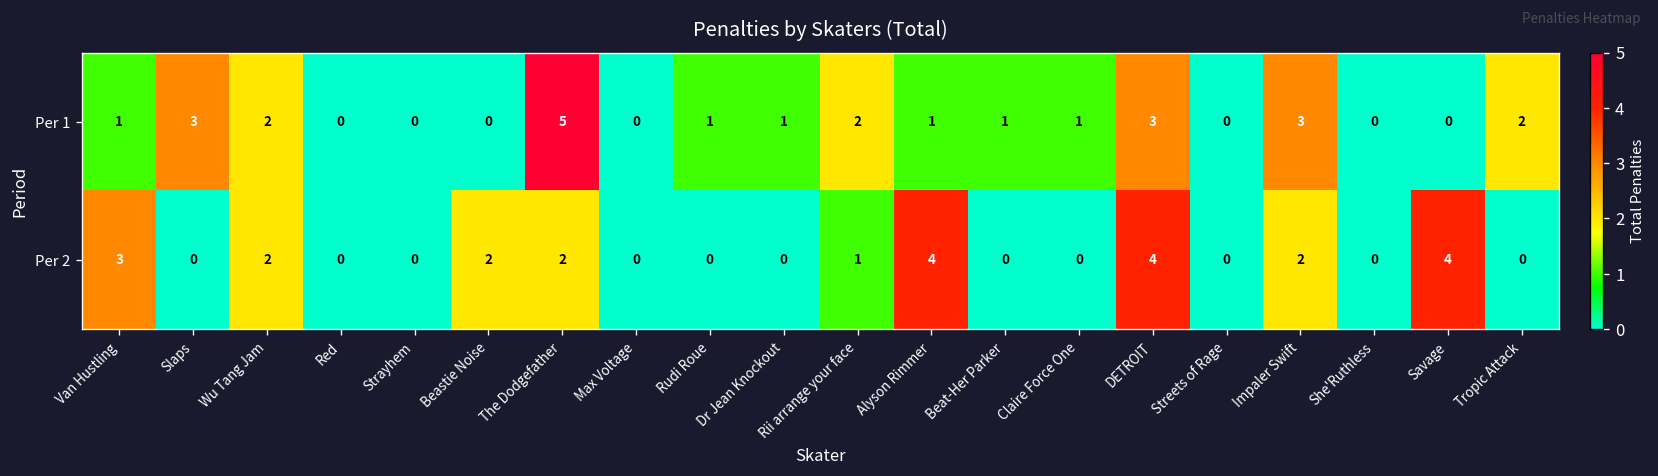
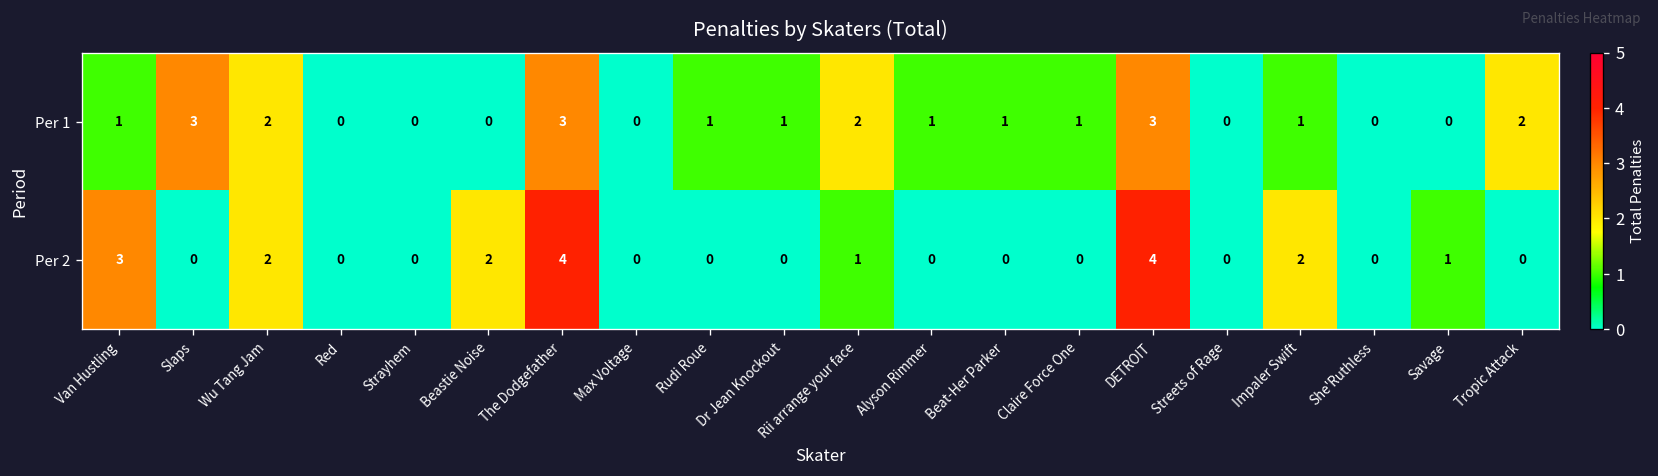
  {
    "Per 1": {
      "Van Hustling": 1,
      "Slaps": 3,
      "Wu Tang Jam": 2,
      "Red": 0,
      "Strayhem": 0,
      "Beastie Noise": 0,
-     "The Dodgefather": 5,
+     "The Dodgefather": 3,
      "Max Voltage": 0,
      "Rudi Roue": 1,
      "Dr Jean Knockout": 1,
      "Rii arrange your face": 2,
      "Alyson Rimmer": 1,
      "Beat-Her Parker": 1,
      "Claire Force One": 1,
      "DETROIT": 3,
      "Streets of Rage": 0,
-     "Impaler Swift": 3,
+     "Impaler Swift": 1,
      "She'Ruthless": 0,
      "Savage": 0,
      "Tropic Attack": 2
    },
    "Per 2": {
      "Van Hustling": 3,
      "Slaps": 0,
      "Wu Tang Jam": 2,
      "Red": 0,
      "Strayhem": 0,
      "Beastie Noise": 2,
-     "The Dodgefather": 2,
+     "The Dodgefather": 4,
      "Max Voltage": 0,
      "Rudi Roue": 0,
      "Dr Jean Knockout": 0,
      "Rii arrange your face": 1,
-     "Alyson Rimmer": 4,
+     "Alyson Rimmer": 0,
      "Beat-Her Parker": 0,
      "Claire Force One": 0,
      "DETROIT": 4,
      "Streets of Rage": 0,
      "Impaler Swift": 2,
      "She'Ruthless": 0,
-     "Savage": 4,
+     "Savage": 1,
      "Tropic Attack": 0
    }
  }
